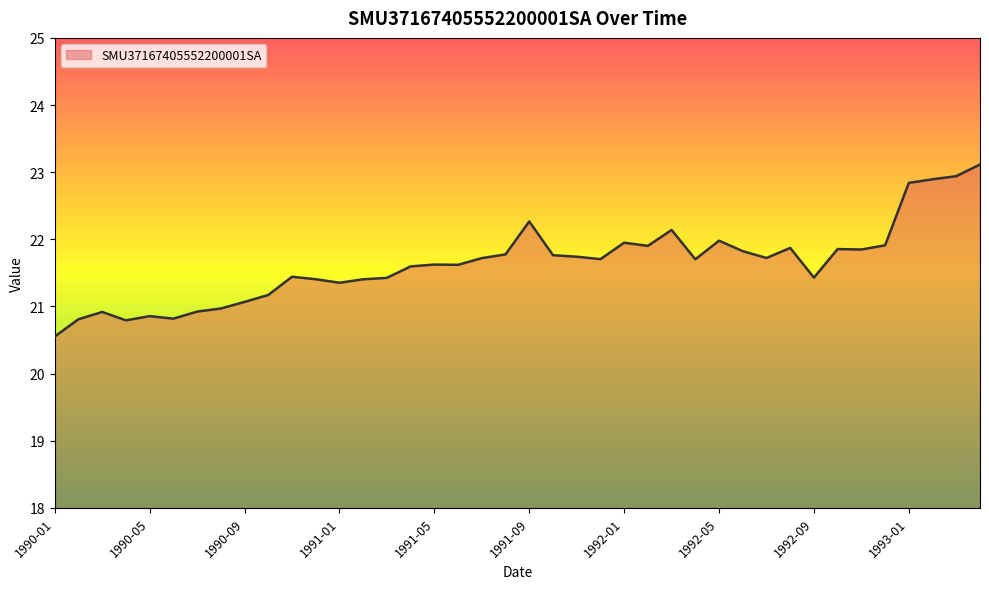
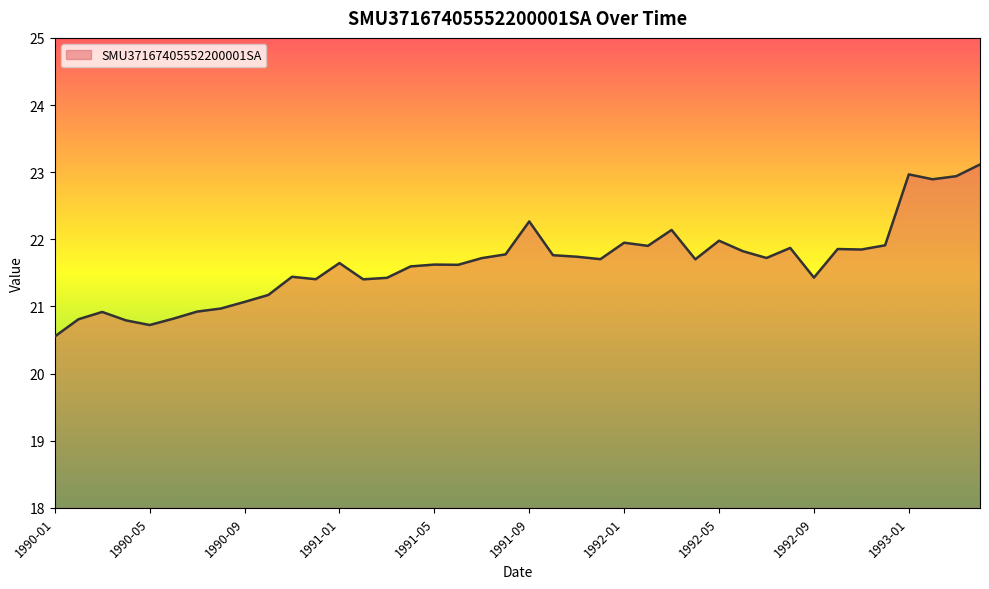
  {
    "1990-01": 20.6,
-   "1990-05": 20.9,
+   "1990-05": 20.7,
    "1990-09": 21.1,
-   "1991-01": 21.4,
+   "1991-01": 21.6,
    "1991-05": 21.6,
    "1991-09": 22.3,
    "1992-01": 21.9,
    "1992-05": 22.0,
    "1992-09": 21.4,
-   "1993-01": 22.8
+   "1993-01": 23.0
  }
